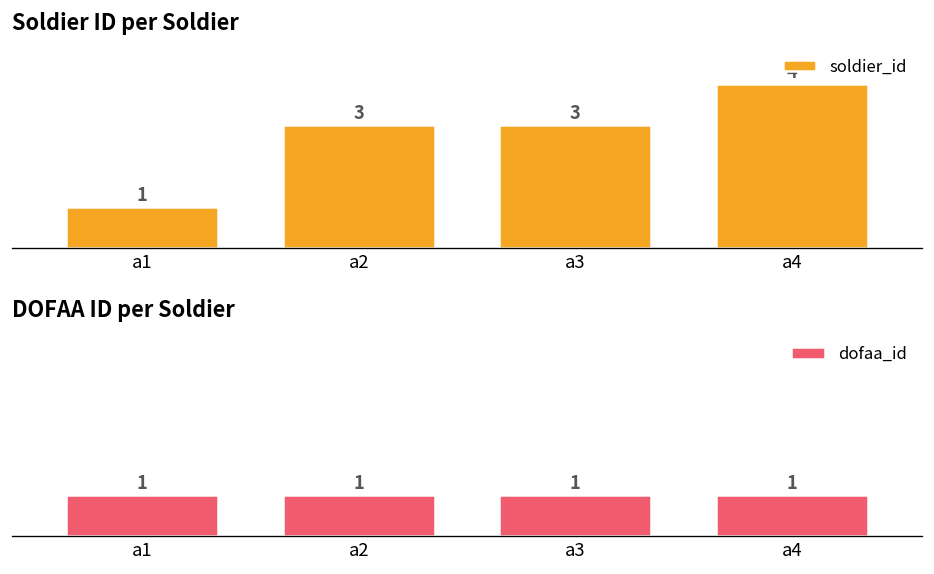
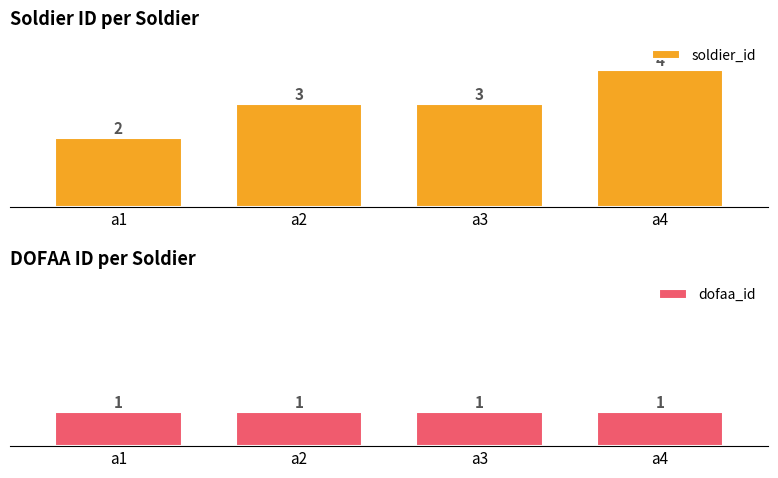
  {
    "Soldier ID per Soldier": {
-     "a1": 1,
+     "a1": 2,
      "a2": 3,
      "a3": 3,
      "a4": 4
    },
    "DOFAA ID per Soldier": {
      "a1": 1,
      "a2": 1,
      "a3": 1,
      "a4": 1
    }
  }
